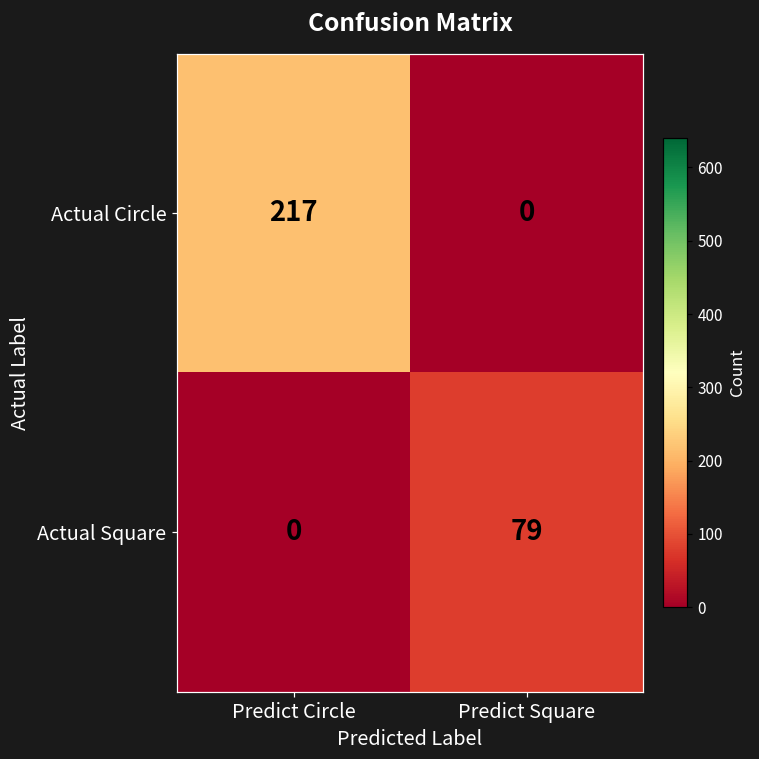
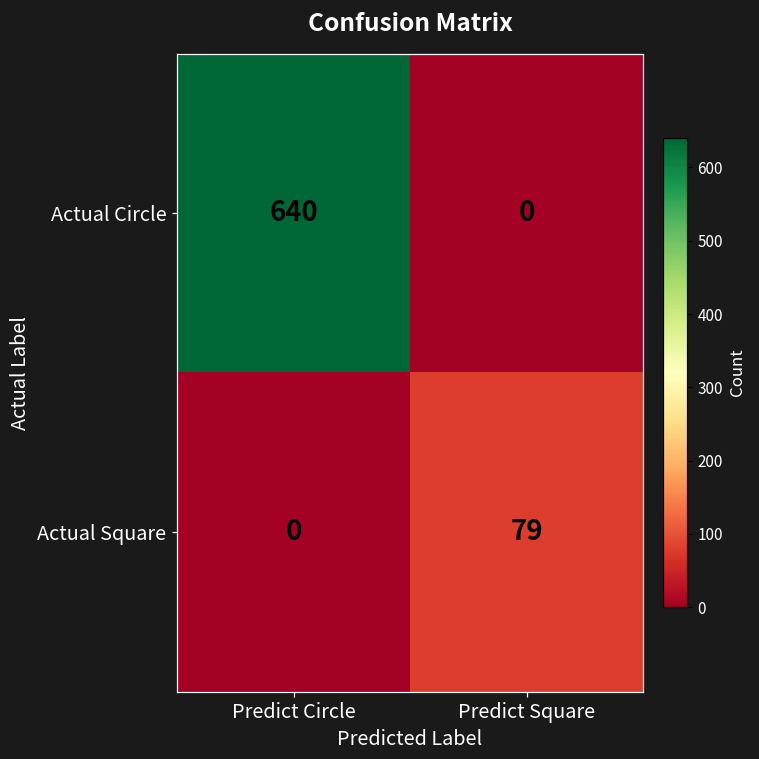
  {
    "Actual Circle": {
-     "Predict Circle": 217,
+     "Predict Circle": 640,
      "Predict Square": 0
    },
    "Actual Square": {
      "Predict Circle": 0,
      "Predict Square": 79
    }
  }
